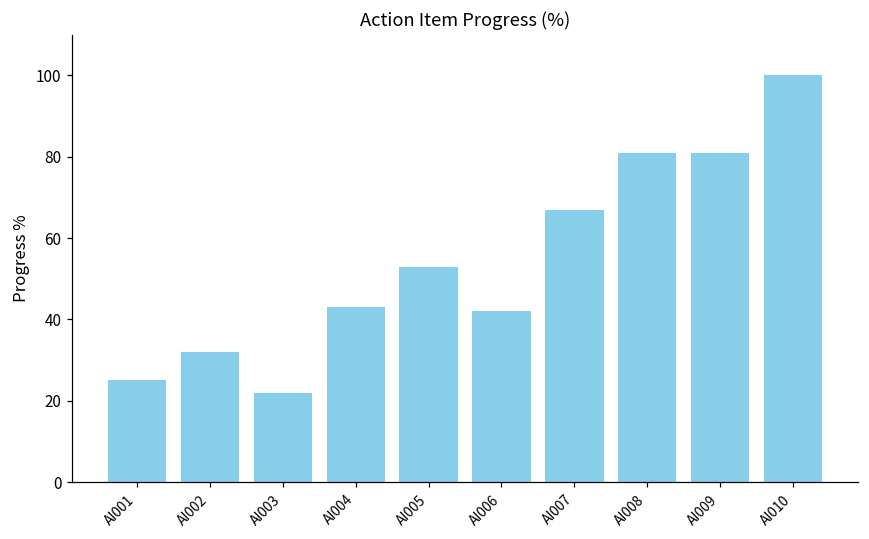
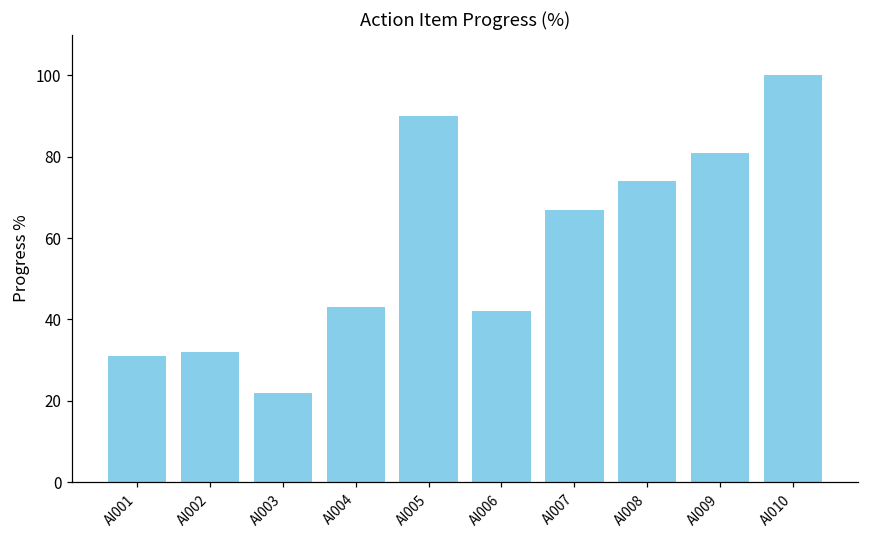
  {
-   "AI001": 25,
+   "AI001": 31,
    "AI002": 32,
    "AI003": 22,
    "AI004": 43,
-   "AI005": 53,
+   "AI005": 90,
    "AI006": 42,
    "AI007": 67,
-   "AI008": 81,
+   "AI008": 74,
    "AI009": 81,
    "AI010": 100
  }
